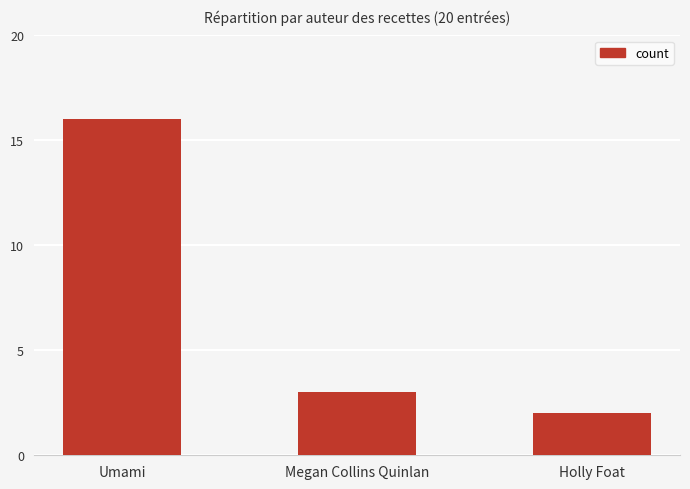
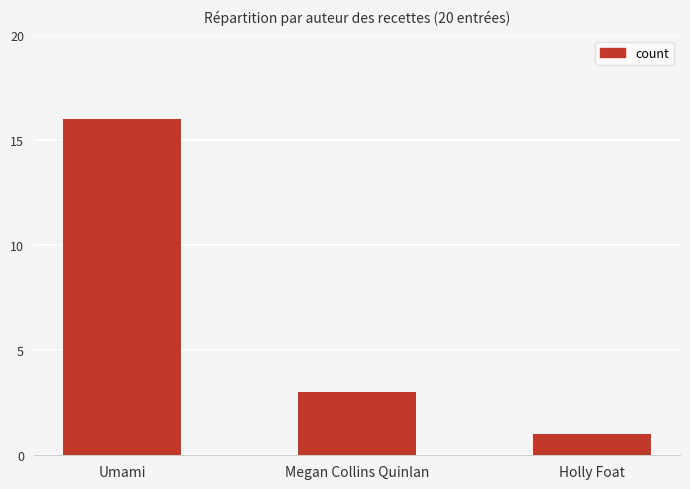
  {
    "Umami": 16,
    "Megan Collins Quinlan": 3,
-   "Holly Foat": 2
+   "Holly Foat": 1
  }
